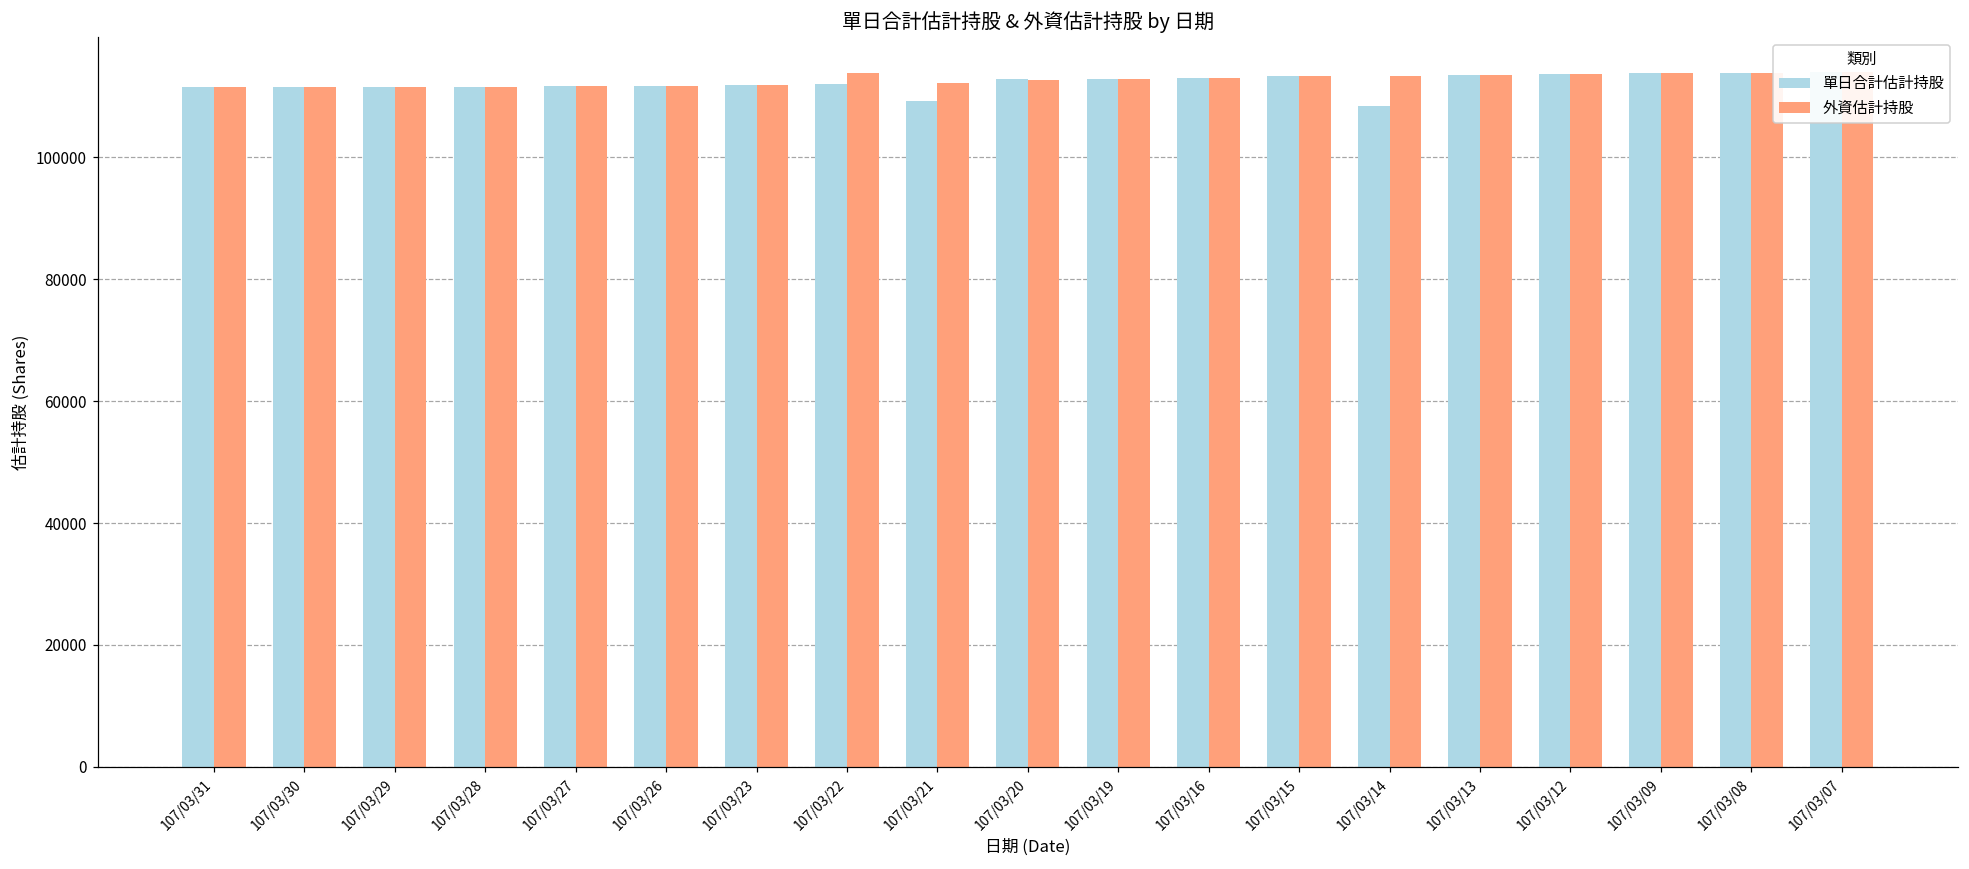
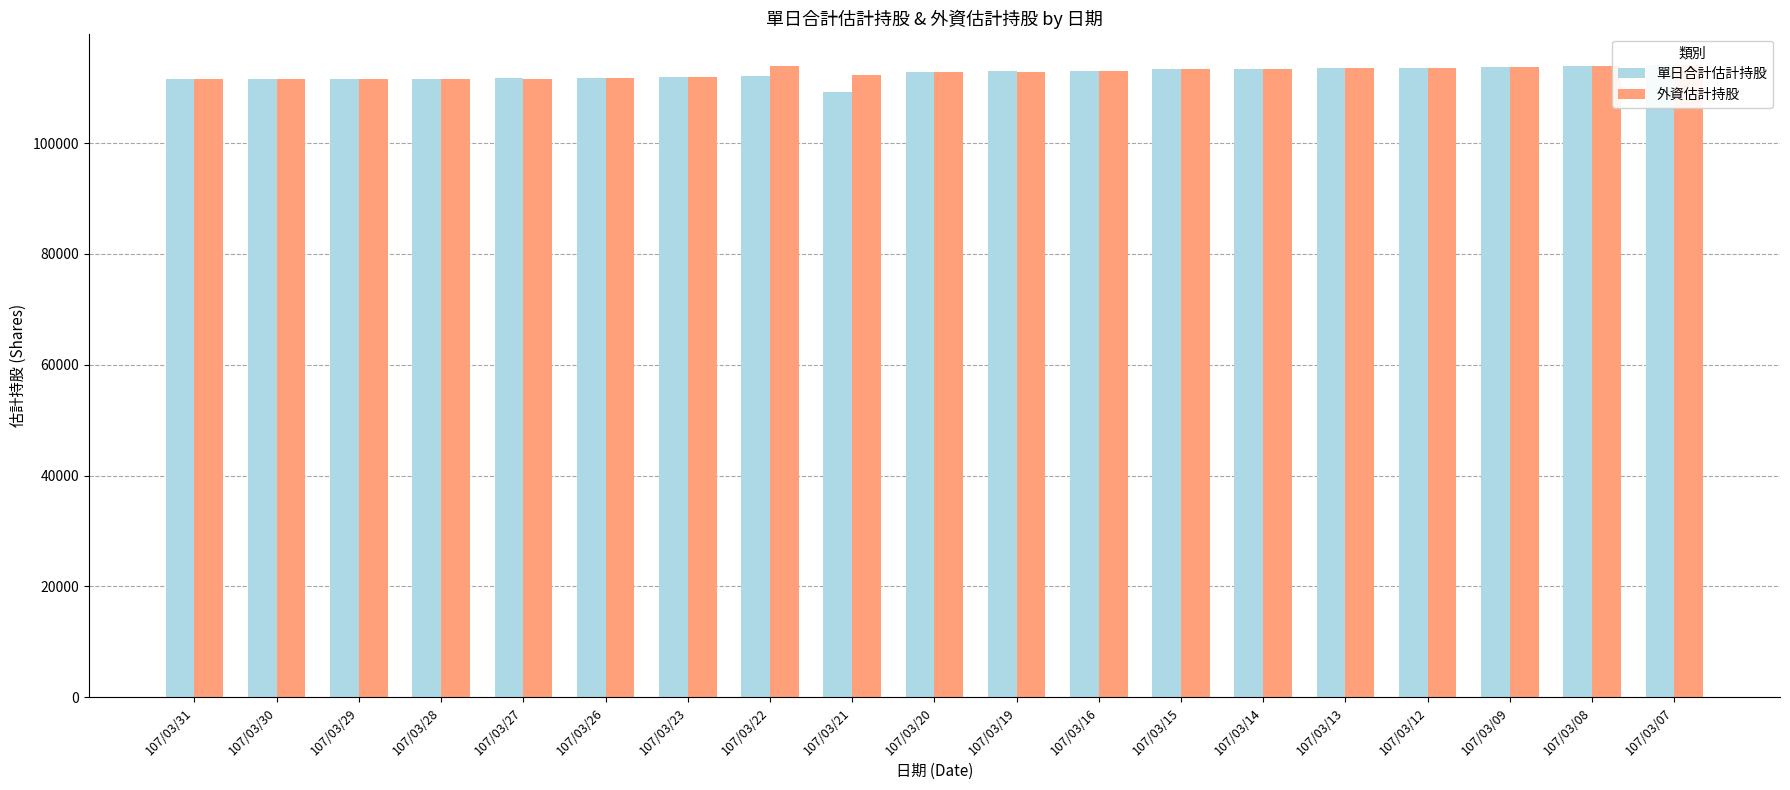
  {
    "單日合計估計持股": {
      "107/03/31": 112000,
      "107/03/30": 112000,
      "107/03/29": 112000,
      "107/03/28": 112000,
      "107/03/27": 112000,
      "107/03/26": 112000,
      "107/03/23": 112000,
      "107/03/22": 112000,
      "107/03/21": 109000,
      "107/03/20": 113000,
      "107/03/19": 113000,
      "107/03/16": 113000,
      "107/03/15": 113000,
-     "107/03/14": 108000,
+     "107/03/14": 113000,
      "107/03/13": 114000,
      "107/03/12": 114000,
      "107/03/09": 114000,
      "107/03/08": 114000
    },
    "外資估計持股": {
      "107/03/31": 112000,
      "107/03/30": 112000,
      "107/03/29": 112000,
      "107/03/28": 112000,
      "107/03/27": 112000,
      "107/03/26": 112000,
      "107/03/23": 112000,
      "107/03/22": 114000,
      "107/03/21": 112000,
      "107/03/20": 113000,
      "107/03/19": 113000,
      "107/03/16": 113000,
      "107/03/15": 113000,
      "107/03/14": 113000,
      "107/03/13": 113000,
      "107/03/12": 114000,
      "107/03/09": 114000,
      "107/03/08": 114000
    }
  }
